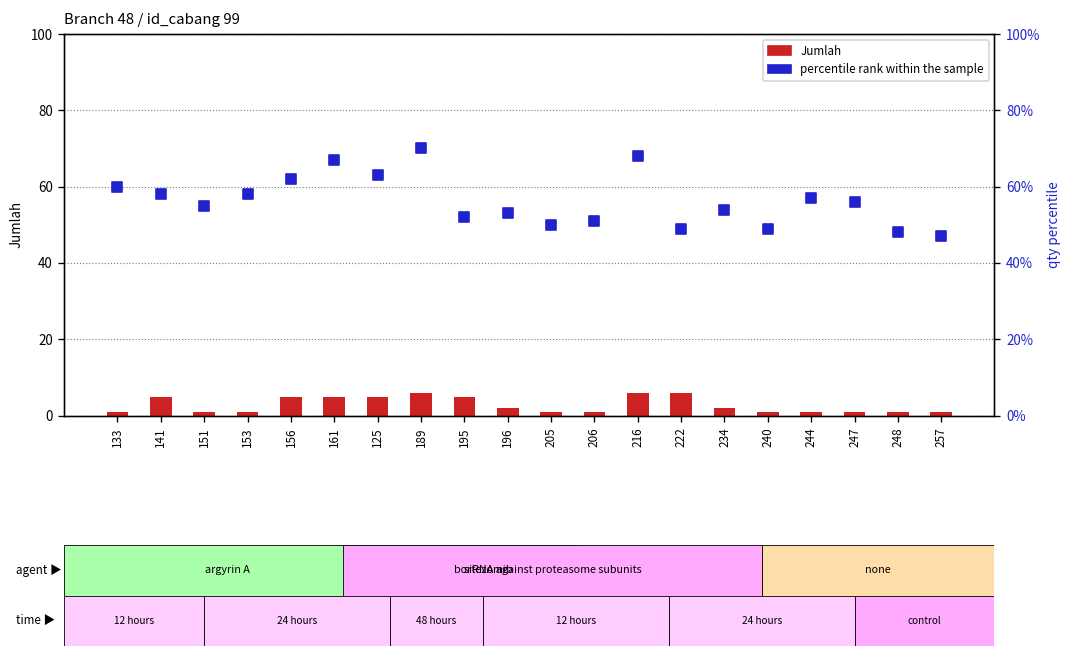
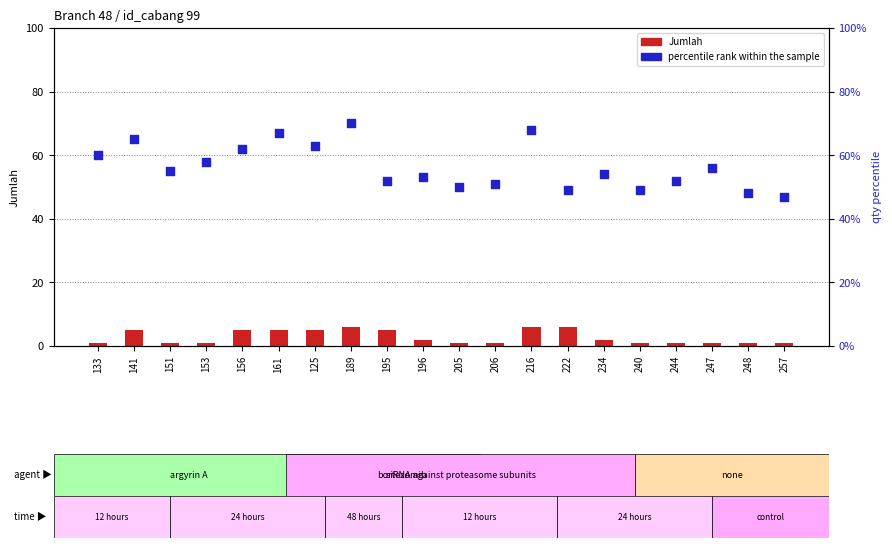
  {
    "Jumlah": {
      "133": "1",
      "141": "5",
      "151": "1",
      "153": "1",
      "156": "5",
      "161": "5",
      "125": "5",
      "189": "6",
      "195": "5",
      "196": "2",
      "205": "1",
      "206": "1",
      "216": "6",
      "222": "6",
      "234": "2",
      "240": "1",
      "244": "1",
      "247": "1",
      "248": "1",
      "257": "1"
    },
    "percentile rank within the sample": {
-     "141": "58%",
-     "244": "57%"
+     "141": "65%",
+     "244": "52%"
    }
  }
